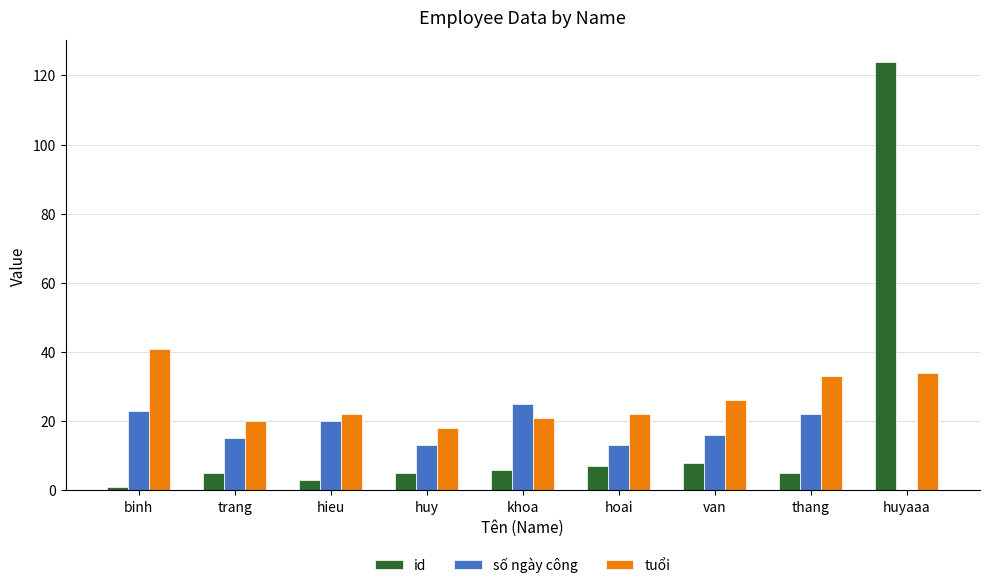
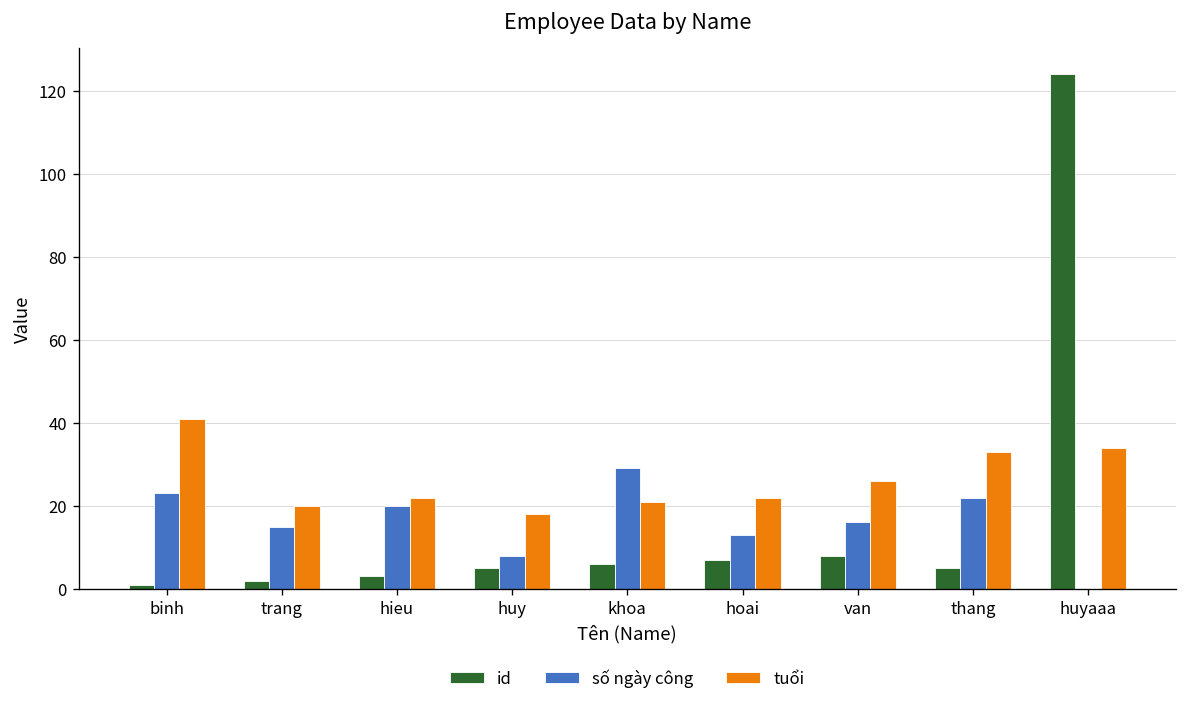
  {
    "id": {
      "binh": 1,
-     "trang": 5,
+     "trang": 2,
      "hieu": 3,
      "huy": 5,
      "khoa": 6,
      "hoai": 7,
      "van": 8,
      "thang": 5,
      "huyaaa": 124
    },
    "số ngày công": {
      "binh": 23,
      "trang": 15,
      "hieu": 20,
-     "huy": 13,
-     "khoa": 25,
+     "huy": 8,
+     "khoa": 29,
      "hoai": 13,
      "van": 16,
      "thang": 22,
      "huyaaa": 0
    },
    "tuổi": {
      "binh": 41,
      "trang": 20,
      "hieu": 22,
      "huy": 18,
      "khoa": 21,
      "hoai": 22,
      "van": 26,
      "thang": 33,
      "huyaaa": 34
    }
  }
